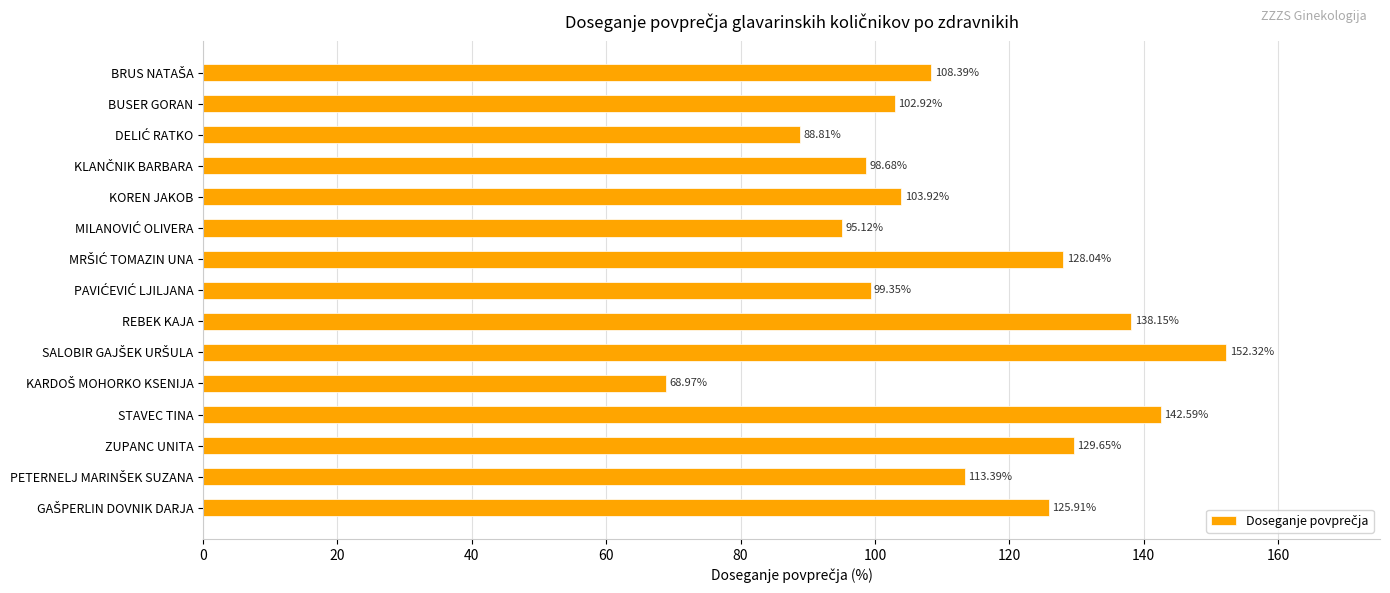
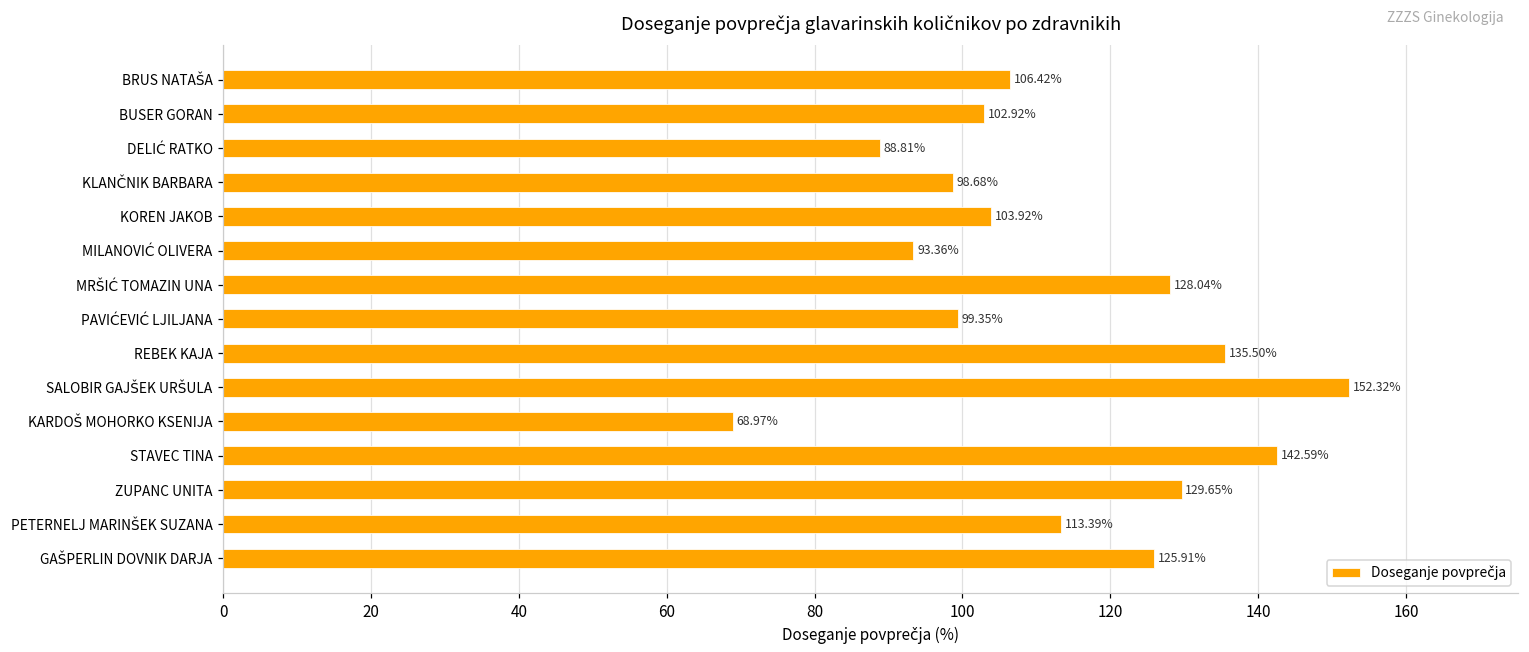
  {
-   "BRUS NATAŠA": "108.39%",
+   "BRUS NATAŠA": "106.42%",
    "BUSER GORAN": "102.92%",
    "DELIĆ RATKO": "88.81%",
    "KLANČNIK BARBARA": "98.68%",
    "KOREN JAKOB": "103.92%",
-   "MILANOVIĆ OLIVERA": "95.12%",
+   "MILANOVIĆ OLIVERA": "93.36%",
    "MRŠIĆ TOMAZIN UNA": "128.04%",
    "PAVIĆEVIĆ LJILJANA": "99.35%",
-   "REBEK KAJA": "138.15%",
+   "REBEK KAJA": "135.50%",
    "SALOBIR GAJŠEK URŠULA": "152.32%",
    "KARDOŠ MOHORKO KSENIJA": "68.97%",
    "STAVEC TINA": "142.59%",
    "ZUPANC UNITA": "129.65%",
    "PETERNELJ MARINŠEK SUZANA": "113.39%",
    "GAŠPERLIN DOVNIK DARJA": "125.91%"
  }
